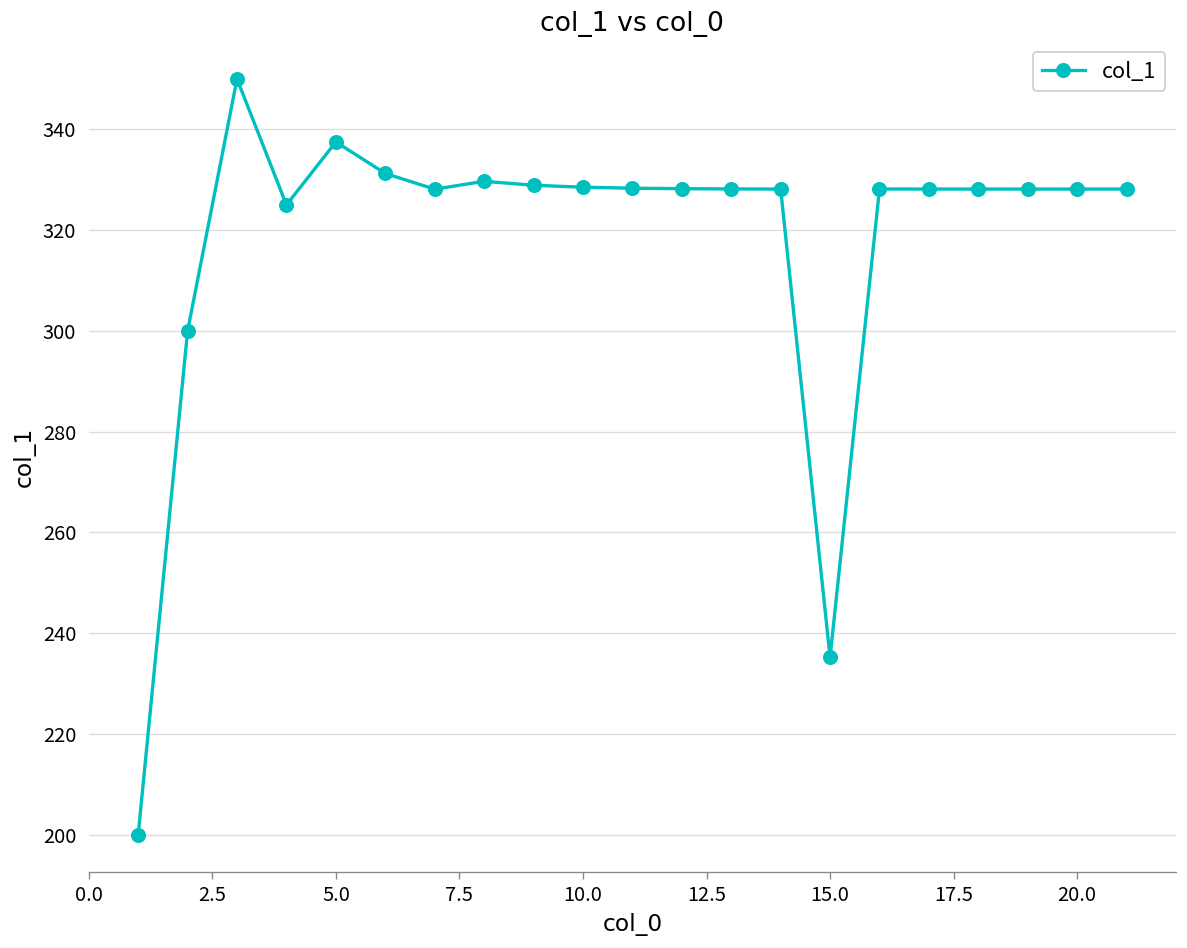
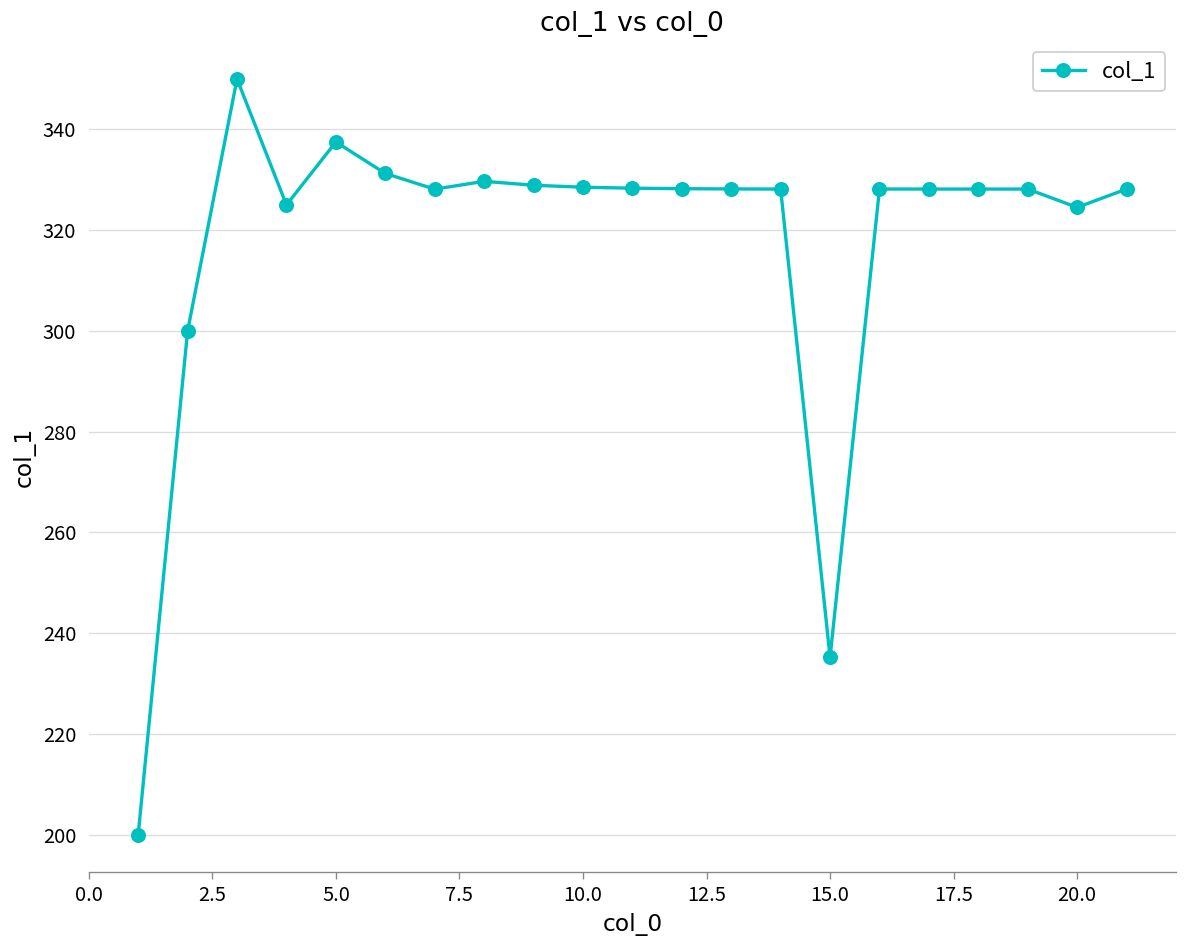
  {
    "5.0": 338,
    "10.0": 329,
    "15.0": 235,
-   "20.0": 328
+   "20.0": 325
  }
